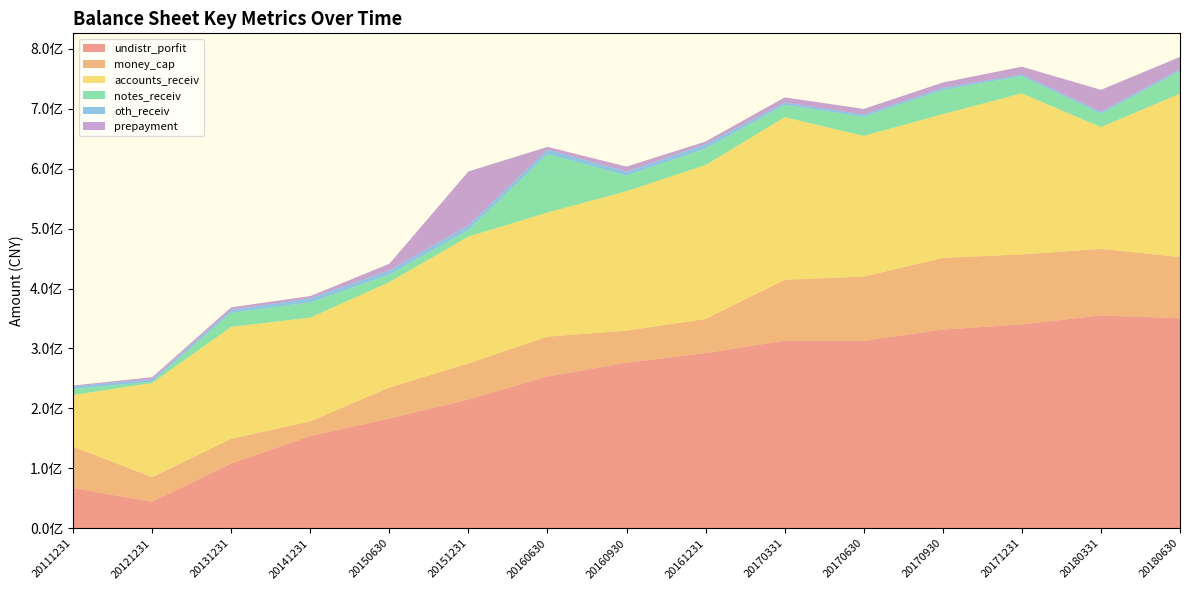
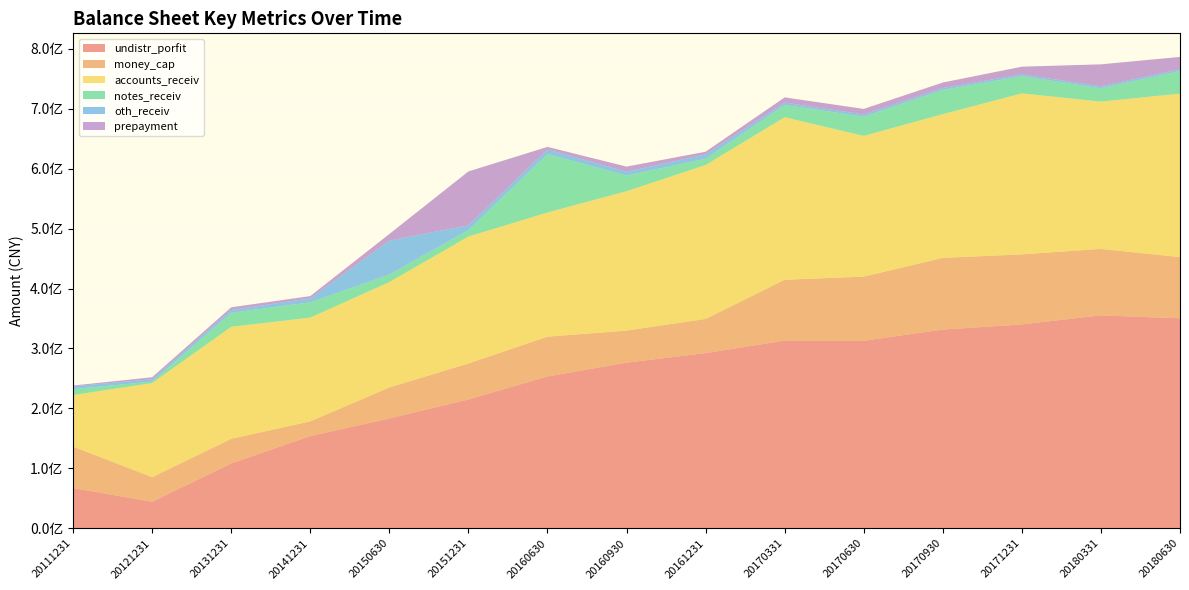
  {
    "accounts_receiv": {
      "20111231": "0.9亿",
      "20131231": "1.9亿",
      "20141231": "1.7亿",
      "20150630": "1.8亿",
      "20151231": "2.1亿",
      "20160630": "2.1亿",
      "20160930": "2.3亿",
      "20161231": "2.6亿",
      "20170331": "2.7亿",
      "20170630": "2.3亿",
      "20170930": "2.4亿",
      "20171231": "2.7亿",
-     "20180331": "2.0亿",
+     "20180331": "2.5亿",
      "20180630": "2.7亿"
    },
    "notes_receiv": {
      "20111231": "0.1亿",
      "20131231": "0.2亿",
      "20141231": "0.3亿",
      "20150630": "0.1亿",
      "20151231": "0.1亿",
      "20160630": "1.0亿",
      "20160930": "0.3亿",
-     "20161231": "0.3亿"
+     "20161231": "0.1亿"
    },
    "oth_receiv": {
      "20131231": "0.0亿",
-     "20150630": "0.1亿",
+     "20150630": "0.6亿",
      "20151231": "0.1亿",
      "20160630": "0.1亿",
      "20160930": "0.1亿",
      "20161231": "0.1亿"
    },
    "prepayment": {
      "20131231": "0.0亿",
      "20150630": "0.1亿",
      "20151231": "0.9亿",
      "20160630": "0.0亿",
      "20160930": "0.1亿",
      "20161231": "0.0亿",
      "20170331": "0.1亿",
      "20170630": "0.1亿",
      "20170930": "0.1亿",
      "20171231": "0.1亿",
      "20180331": "0.4亿",
      "20180630": "0.2亿"
    }
  }
